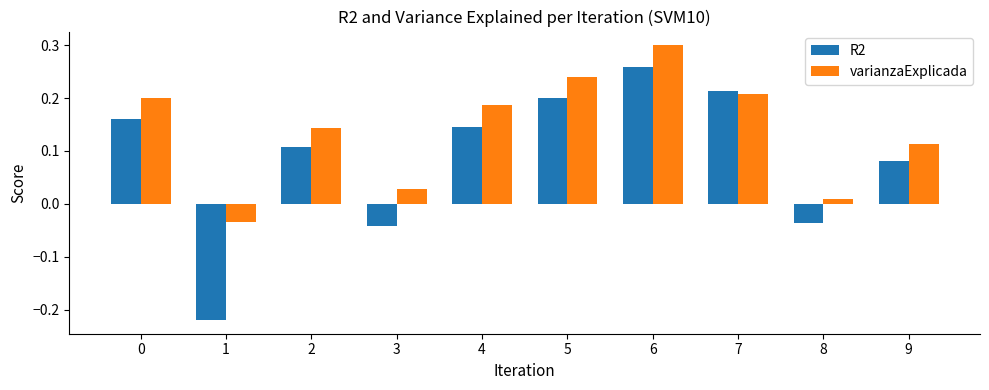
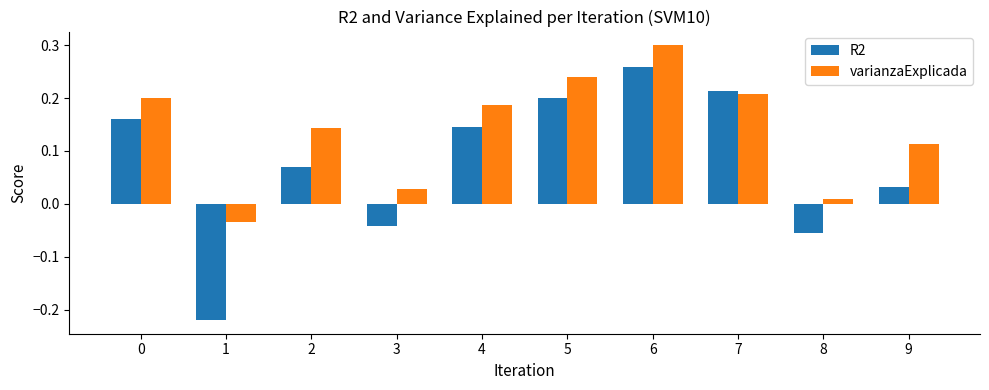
  {
    "R2": {
      "0": 0.16,
      "1": -0.22,
-     "2": 0.11,
+     "2": 0.07,
      "3": -0.04,
      "4": 0.15,
      "5": 0.20,
      "6": 0.26,
      "7": 0.21,
-     "8": -0.04,
-     "9": 0.08
+     "8": -0.06,
+     "9": 0.03
    },
    "varianzaExplicada": {
      "0": 0.20,
      "1": -0.03,
      "2": 0.14,
      "3": 0.03,
      "4": 0.19,
      "5": 0.24,
      "6": 0.30,
      "7": 0.21,
      "8": 0.01,
      "9": 0.11
    }
  }
